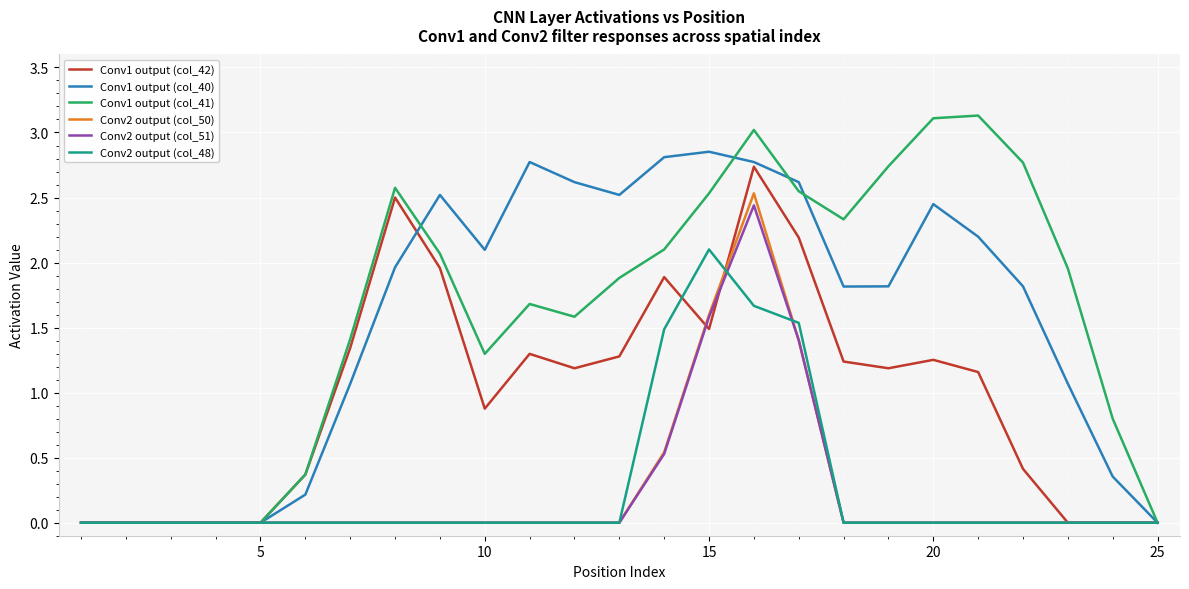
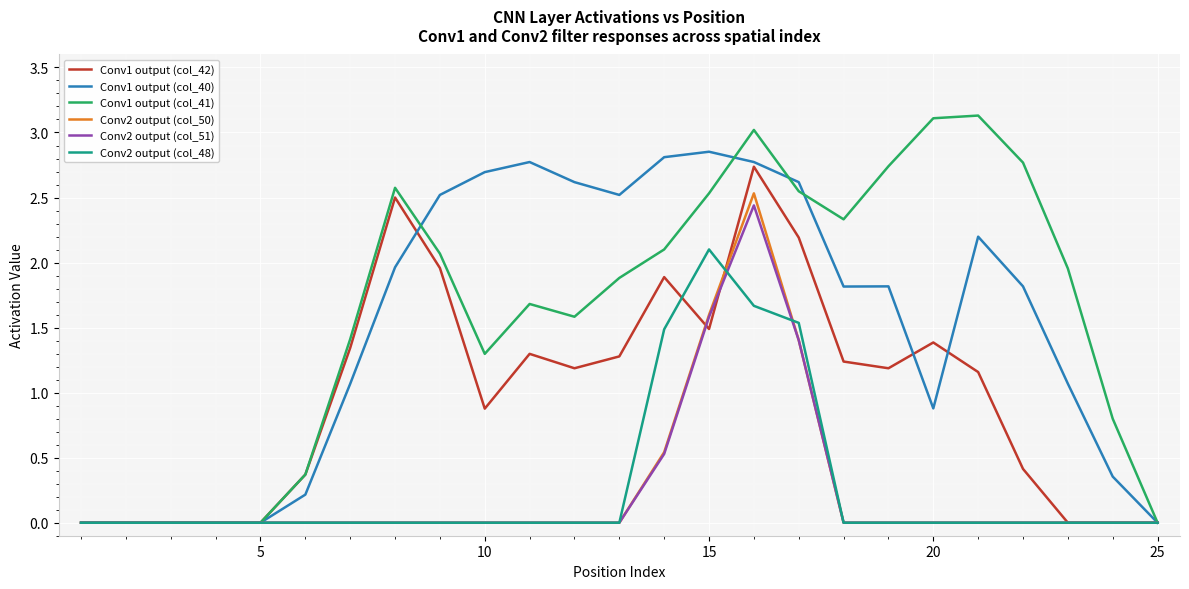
  {
    "Conv1 output (col_42)": {
      "10": 0.88,
      "15": 1.49,
-     "20": 1.25
+     "20": 1.39
    },
    "Conv1 output (col_40)": {
-     "10": 2.10,
+     "10": 2.70,
      "15": 2.85,
-     "20": 2.45
+     "20": 0.88
    }
  }
